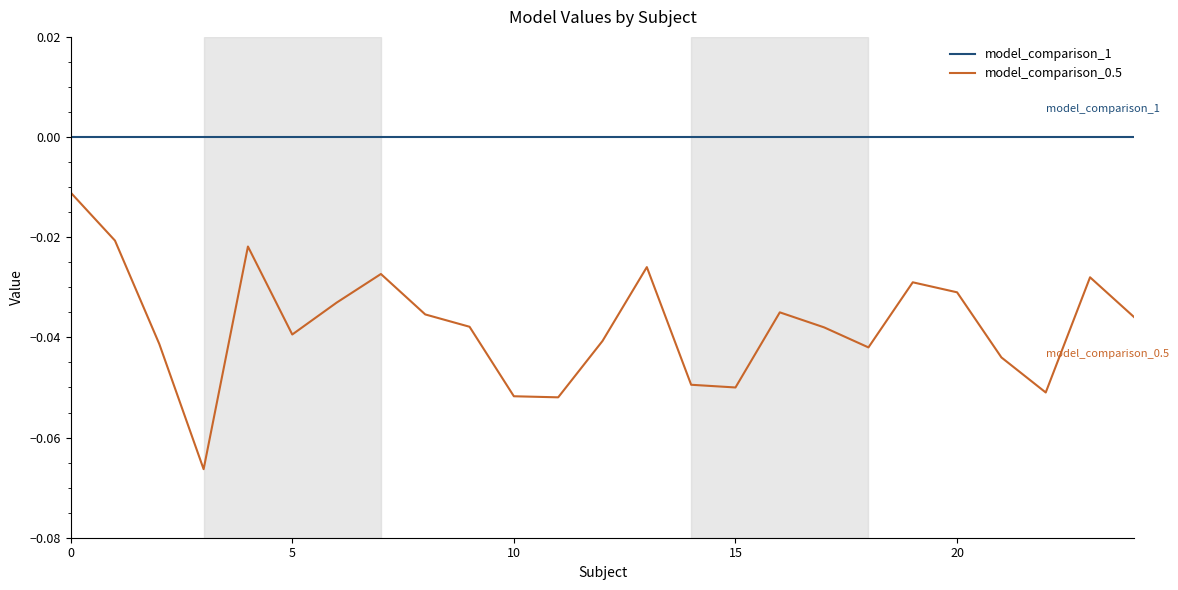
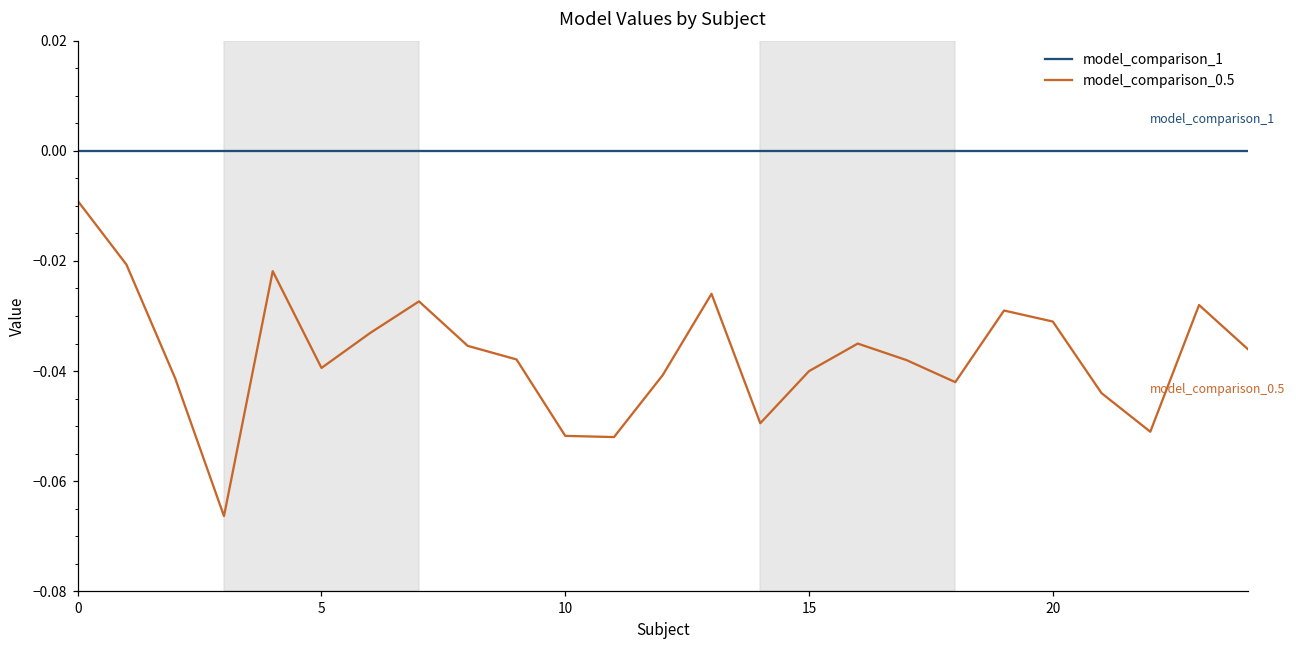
  {
    "model_comparison_1": {
      "0": 0.000,
      "5": 0.000,
      "10": 0.000,
      "15": 0.000,
      "20": 0.000
    },
    "model_comparison_0.5": {
-     "0": -0.011,
+     "0": -0.009,
      "5": -0.039,
      "10": -0.052,
-     "15": -0.05,
+     "15": -0.04,
      "20": -0.031
    }
  }
